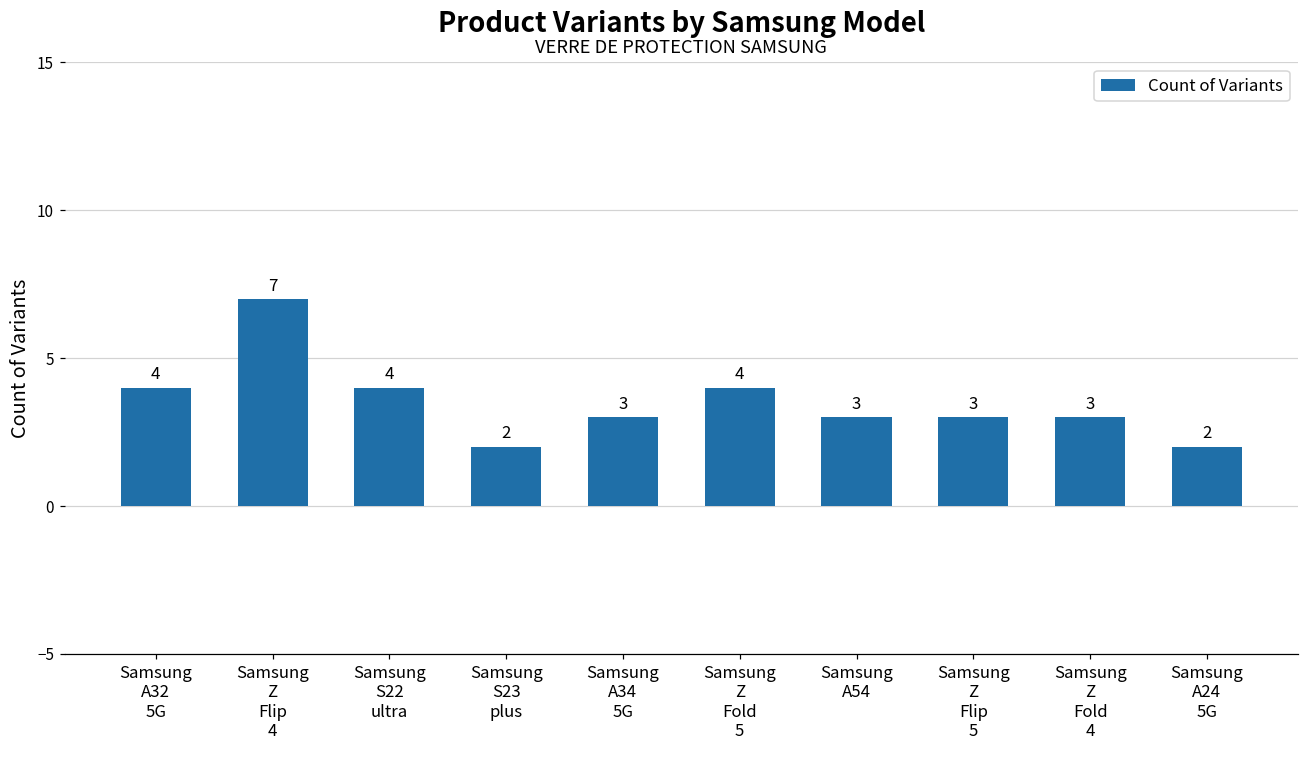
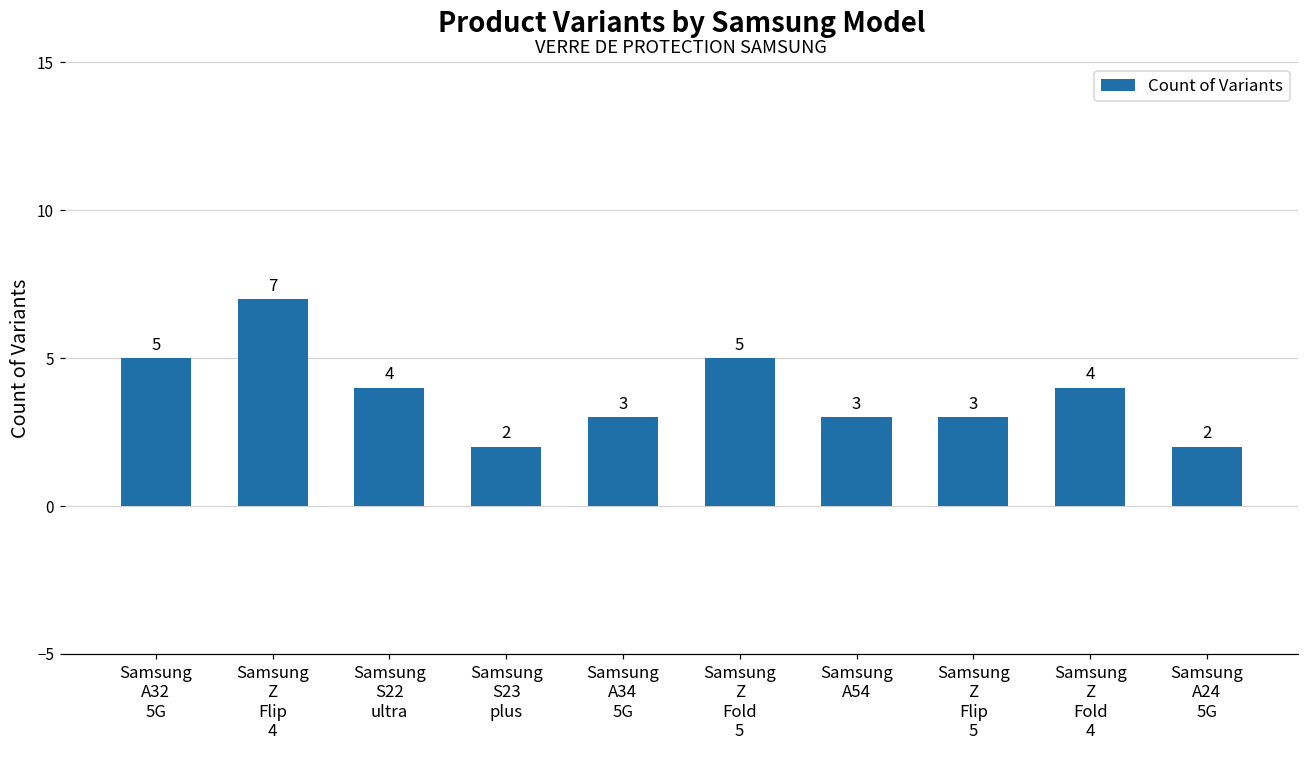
  {
-   "Samsung A32 5G": 4,
+   "Samsung A32 5G": 5,
    "Samsung Z Flip 4": 7,
    "Samsung S22 ultra": 4,
    "Samsung S23 plus": 2,
    "Samsung A34 5G": 3,
-   "Samsung Z Fold 5": 4,
+   "Samsung Z Fold 5": 5,
    "Samsung A54": 3,
    "Samsung Z Flip 5": 3,
-   "Samsung Z Fold 4": 3,
+   "Samsung Z Fold 4": 4,
    "Samsung A24 5G": 2
  }
